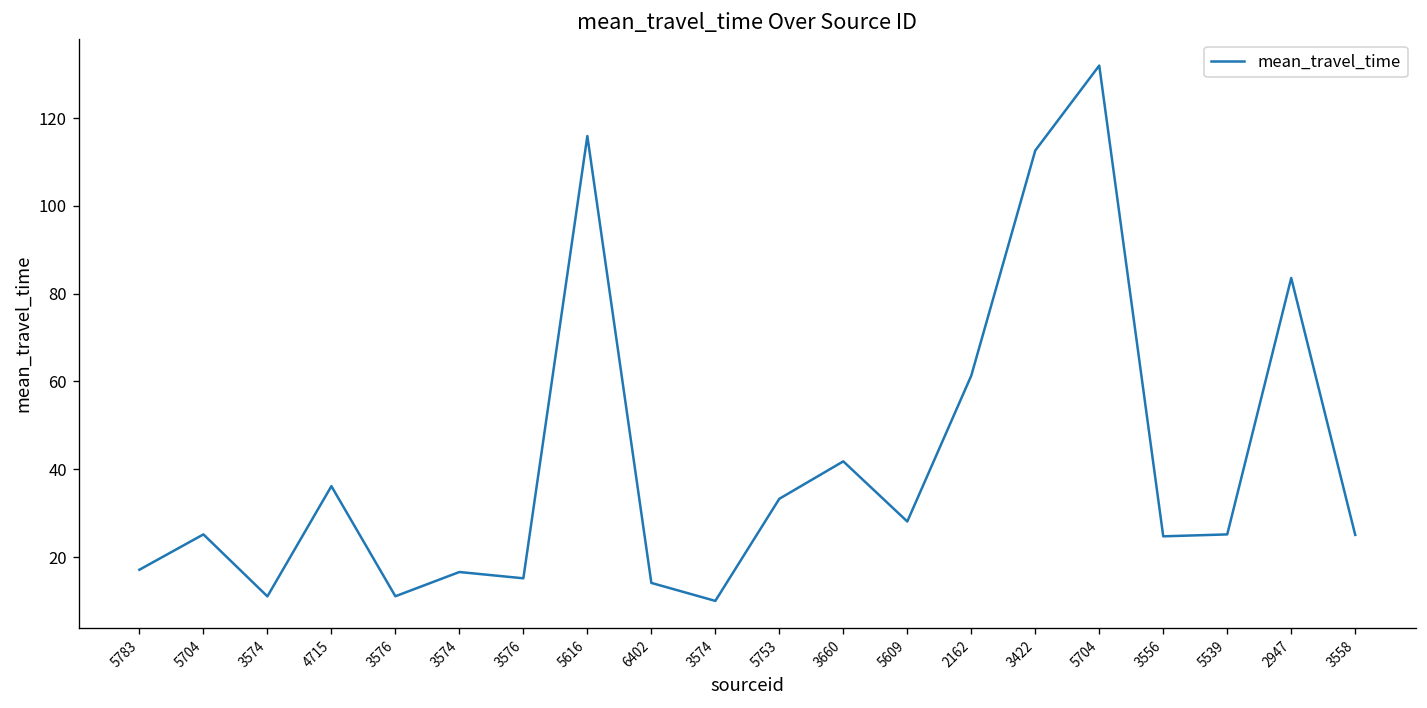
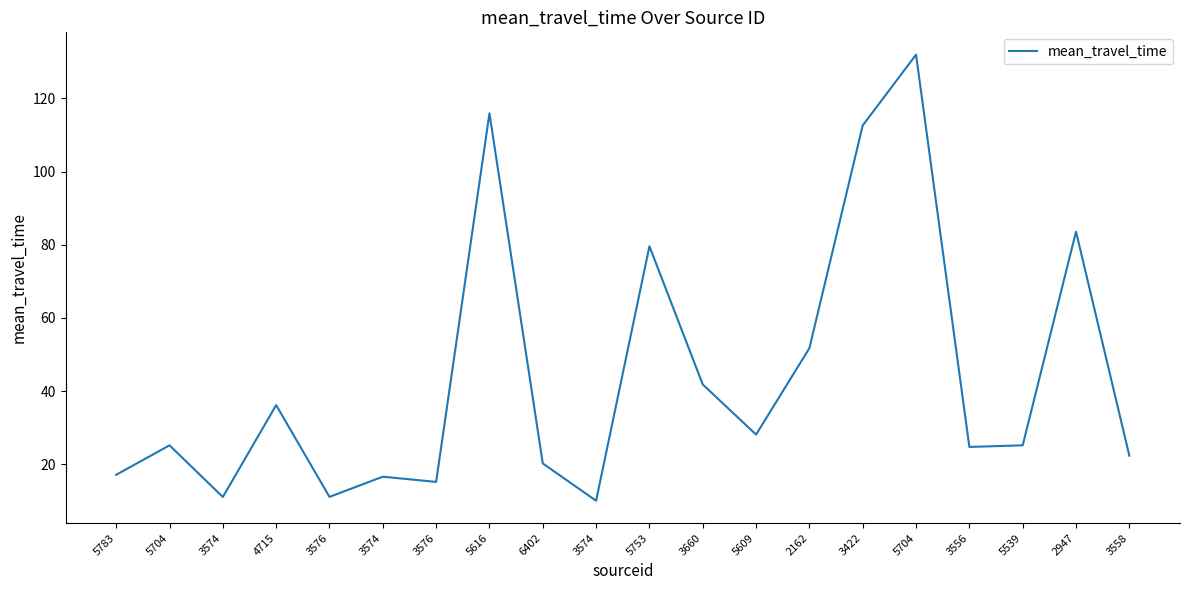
  {
    "5783": 17,
    "4715": 36,
    "5616": 116,
-   "6402": 14,
-   "5753": 33,
+   "6402": 20,
+   "5753": 80,
    "3660": 42,
    "5609": 28,
-   "2162": 61,
+   "2162": 52,
    "3422": 113,
    "3556": 25,
    "5539": 25,
    "2947": 84,
-   "3558": 25
+   "3558": 22
  }
